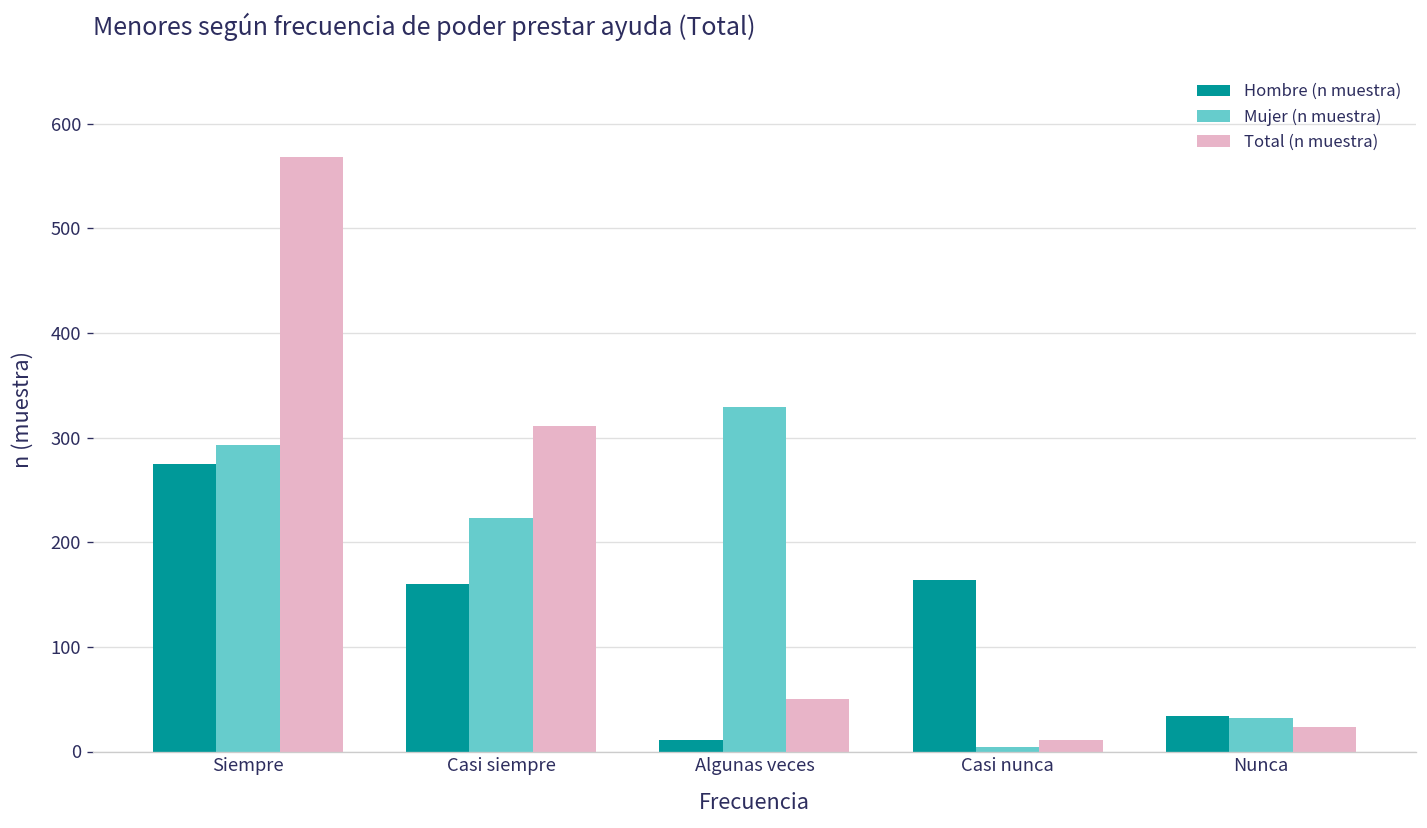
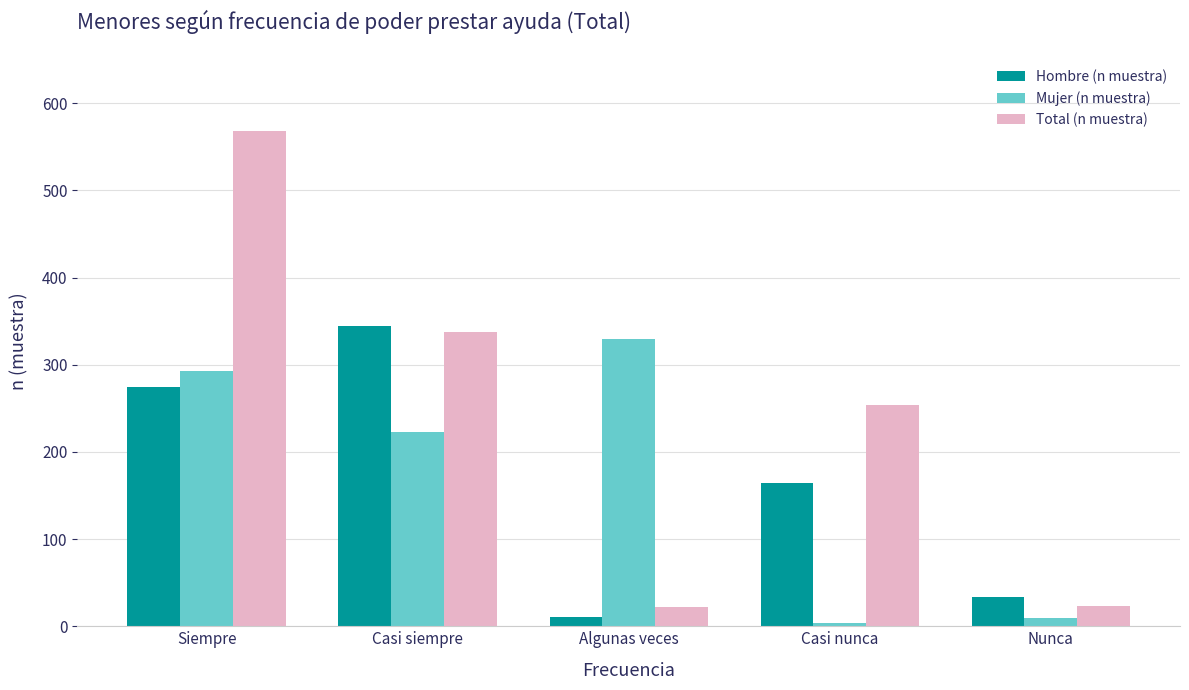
  {
    "Hombre (n muestra)": {
      "Siempre": 280,
-     "Casi siempre": 160,
+     "Casi siempre": 340,
      "Algunas veces": 10,
      "Casi nunca": 160,
      "Nunca": 30
    },
    "Mujer (n muestra)": {
      "Siempre": 290,
      "Casi siempre": 220,
      "Algunas veces": 330,
      "Casi nunca": 0,
-     "Nunca": 30
+     "Nunca": 10
    },
    "Total (n muestra)": {
      "Siempre": 570,
-     "Casi siempre": 310,
-     "Algunas veces": 50,
-     "Casi nunca": 10,
+     "Casi siempre": 340,
+     "Algunas veces": 20,
+     "Casi nunca": 250,
      "Nunca": 20
    }
  }
